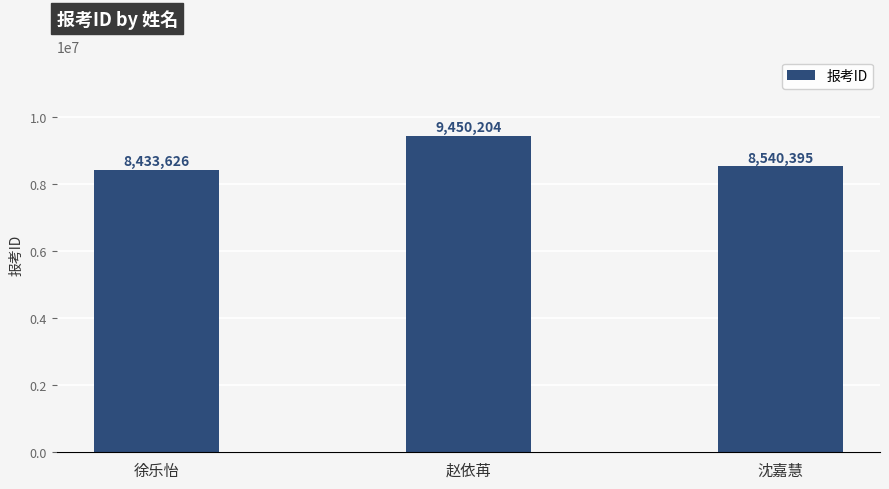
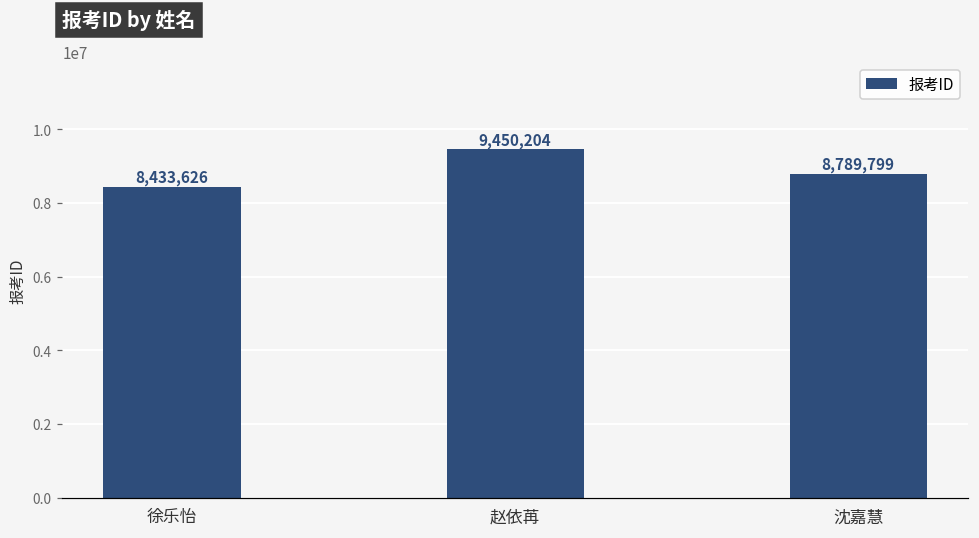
  {
    "徐乐怡": "8,433,626",
    "赵依苒": "9,450,204",
-   "沈嘉慧": "8,540,395"
+   "沈嘉慧": "8,789,799"
  }
